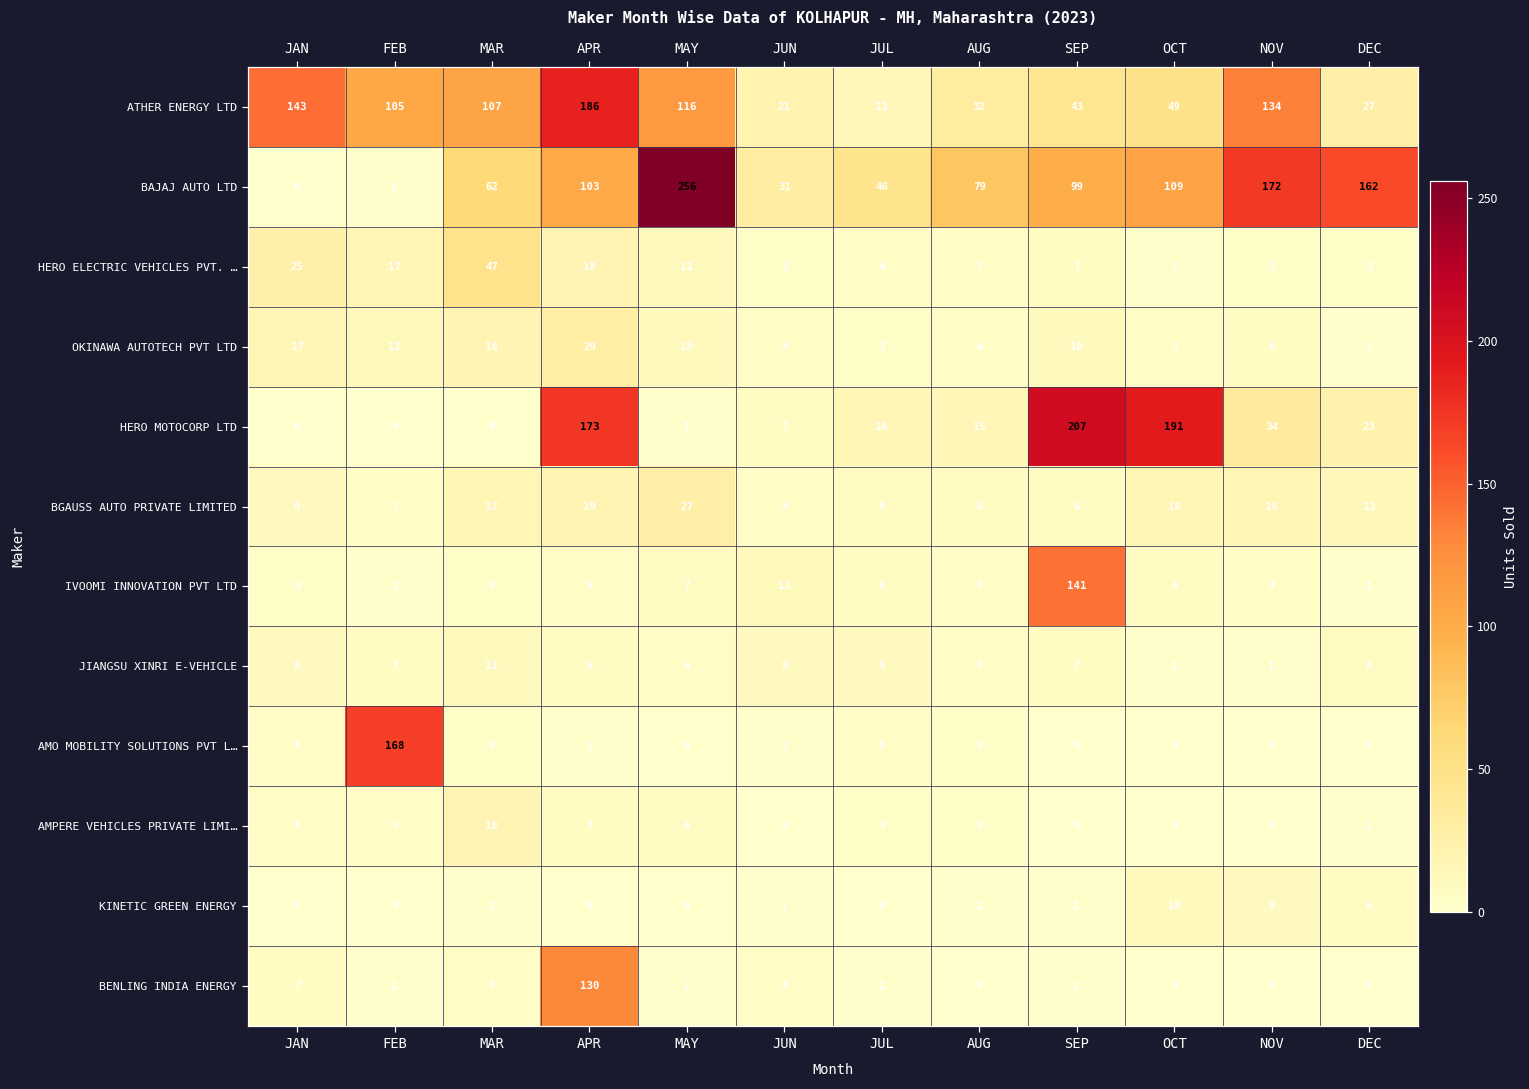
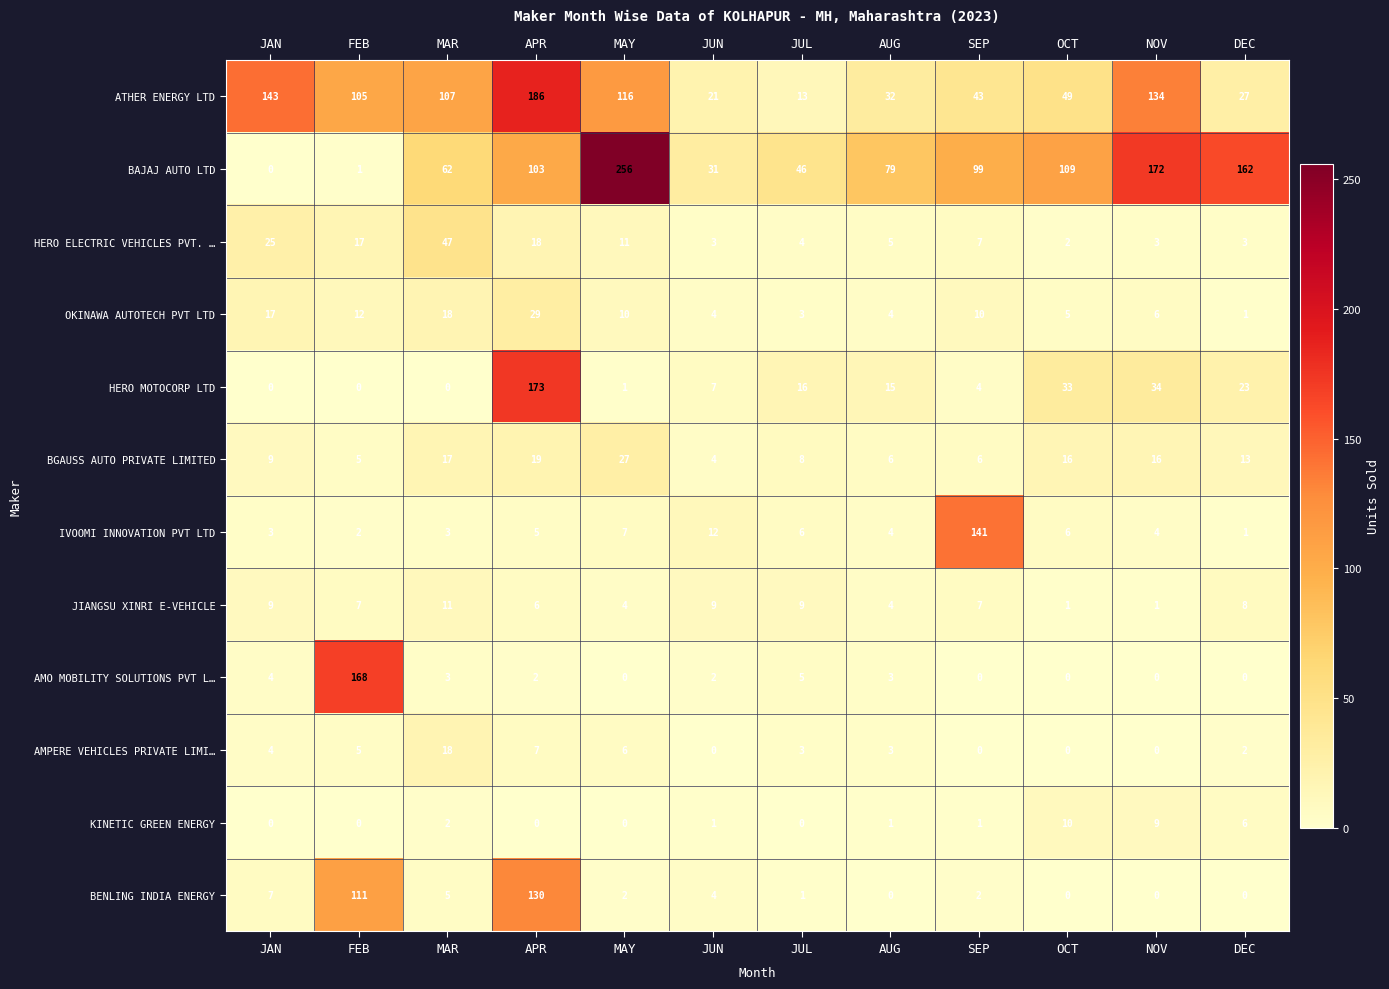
  {
    "ATHER ENERGY LTD": {
      "JAN": 143,
      "FEB": 105,
      "MAR": 107,
      "APR": 186,
      "MAY": 116,
      "JUN": 21,
      "JUL": 13,
      "AUG": 32,
      "SEP": 43,
      "OCT": 49,
      "NOV": 134,
      "DEC": 27
    },
    "BAJAJ AUTO LTD": {
      "JAN": 0,
      "FEB": 1,
      "MAR": 62,
      "APR": 103,
      "MAY": 256,
      "JUN": 31,
      "JUL": 46,
      "AUG": 79,
      "SEP": 99,
      "OCT": 109,
      "NOV": 172,
      "DEC": 162
    },
    "HERO ELECTRIC VEHICLES PVT. …": {
      "JAN": 25,
      "FEB": 17,
      "MAR": 47,
      "APR": 18,
      "MAY": 11,
      "JUN": 3,
      "JUL": 4,
      "AUG": 5,
      "SEP": 7,
      "OCT": 2,
      "NOV": 3,
      "DEC": 3
    },
    "OKINAWA AUTOTECH PVT LTD": {
      "JAN": 17,
      "FEB": 12,
      "MAR": 18,
      "APR": 29,
      "MAY": 10,
      "JUN": 4,
      "JUL": 3,
      "AUG": 4,
      "SEP": 10,
      "OCT": 5,
      "NOV": 6,
      "DEC": 1
    },
    "HERO MOTOCORP LTD": {
      "JAN": 0,
      "FEB": 0,
      "MAR": 0,
      "APR": 173,
      "MAY": 1,
      "JUN": 7,
      "JUL": 16,
      "AUG": 15,
-     "SEP": 207,
-     "OCT": 191,
+     "SEP": 4,
+     "OCT": 33,
      "NOV": 34,
      "DEC": 23
    },
    "BGAUSS AUTO PRIVATE LIMITED": {
      "JAN": 9,
      "FEB": 5,
      "MAR": 17,
      "APR": 19,
      "MAY": 27,
      "JUN": 4,
      "JUL": 8,
      "AUG": 6,
      "SEP": 6,
      "OCT": 16,
      "NOV": 16,
      "DEC": 13
    },
    "IVOOMI INNOVATION PVT LTD": {
      "JAN": 3,
      "FEB": 2,
      "MAR": 3,
      "APR": 5,
      "MAY": 7,
      "JUN": 12,
      "JUL": 6,
      "AUG": 4,
      "SEP": 141,
      "OCT": 6,
      "NOV": 4,
      "DEC": 1
    },
    "JIANGSU XINRI E-VEHICLE": {
      "JAN": 9,
      "FEB": 7,
      "MAR": 11,
      "APR": 6,
      "MAY": 4,
      "JUN": 9,
      "JUL": 9,
      "AUG": 4,
      "SEP": 7,
      "OCT": 1,
      "NOV": 1,
      "DEC": 8
    },
    "AMO MOBILITY SOLUTIONS PVT L…": {
      "JAN": 4,
      "FEB": 168,
      "MAR": 3,
      "APR": 2,
      "MAY": 0,
      "JUN": 2,
      "JUL": 5,
      "AUG": 3,
      "SEP": 0,
      "OCT": 0,
      "NOV": 0,
      "DEC": 0
    },
    "AMPERE VEHICLES PRIVATE LIMI…": {
      "JAN": 4,
      "FEB": 5,
      "MAR": 18,
      "APR": 7,
      "MAY": 6,
      "JUN": 0,
      "JUL": 3,
      "AUG": 3,
      "SEP": 0,
      "OCT": 0,
      "NOV": 0,
      "DEC": 2
    },
    "KINETIC GREEN ENERGY": {
      "JAN": 0,
      "FEB": 0,
      "MAR": 2,
      "APR": 0,
      "MAY": 0,
      "JUN": 1,
      "JUL": 0,
      "AUG": 1,
      "SEP": 1,
      "OCT": 10,
      "NOV": 9,
      "DEC": 6
    },
    "BENLING INDIA ENERGY": {
      "JAN": 7,
-     "FEB": 1,
+     "FEB": 111,
      "MAR": 5,
      "APR": 130,
      "MAY": 2,
      "JUN": 4,
      "JUL": 1,
      "AUG": 0,
      "SEP": 2,
      "OCT": 0,
      "NOV": 0,
      "DEC": 0
    }
  }
